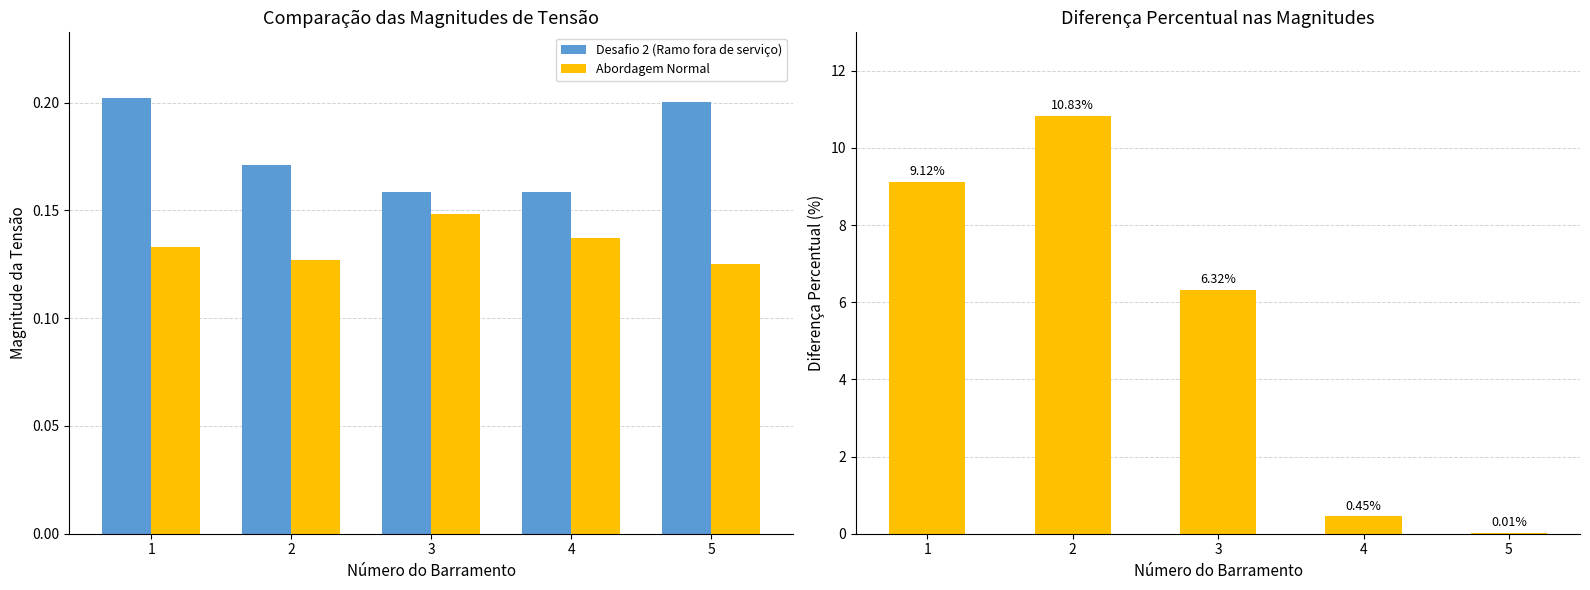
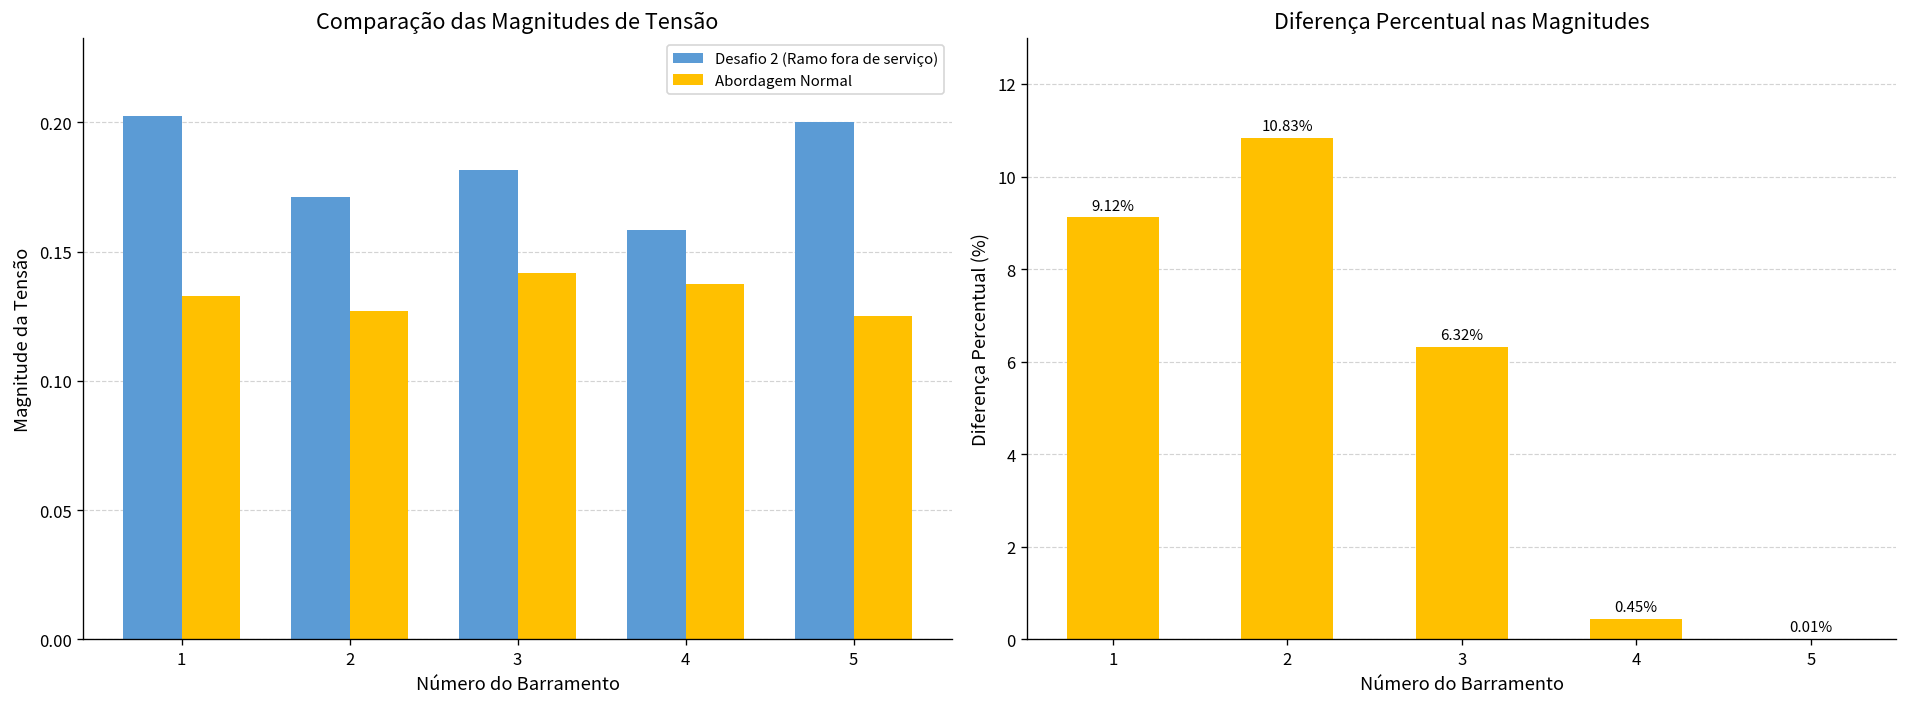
  {
    "Comparação das Magnitudes de Tensão": {
      "Desafio 2 (Ramo fora de serviço)": {
        "1": "0.202",
        "2": "0.171",
-       "3": "0.158",
+       "3": "0.182",
        "4": "0.158",
        "5": "0.200"
      },
      "Abordagem Normal": {
        "1": "0.133",
        "2": "0.127",
-       "3": "0.148",
+       "3": "0.142",
        "4": "0.137",
        "5": "0.125"
      }
    },
    "Diferença Percentual nas Magnitudes": {
      "1": "9.12%",
      "2": "10.83%",
      "3": "6.32%",
      "4": "0.45%",
      "5": "0.01%"
    }
  }
